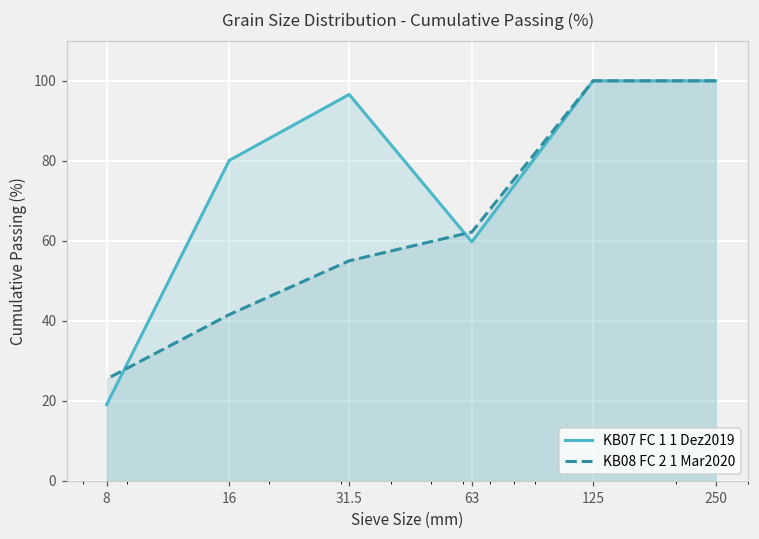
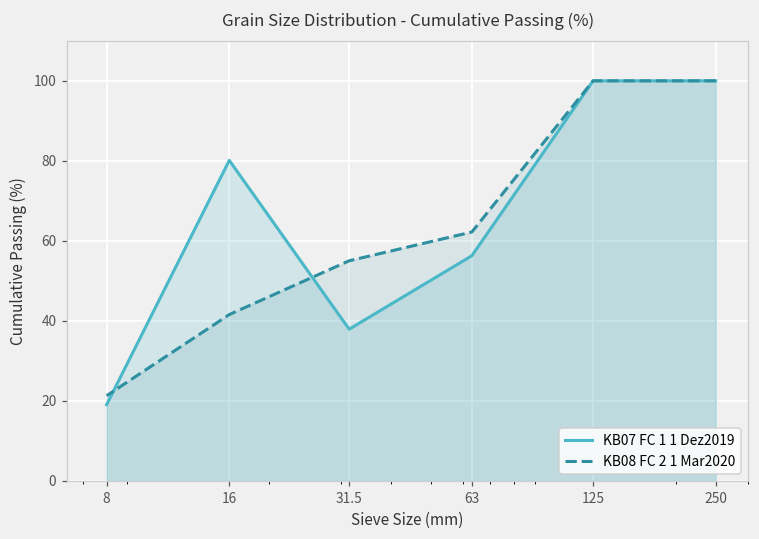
  {
    "KB07 FC 1 1 Dez2019": {
      "8": 19,
      "16": 80,
-     "31.5": 97,
-     "63": 60
+     "31.5": 38,
+     "63": 56
    },
    "KB08 FC 2 1 Mar2020": {
-     "8": 25,
+     "8": 21,
      "16": 42,
      "31.5": 55,
      "63": 62
    }
  }
